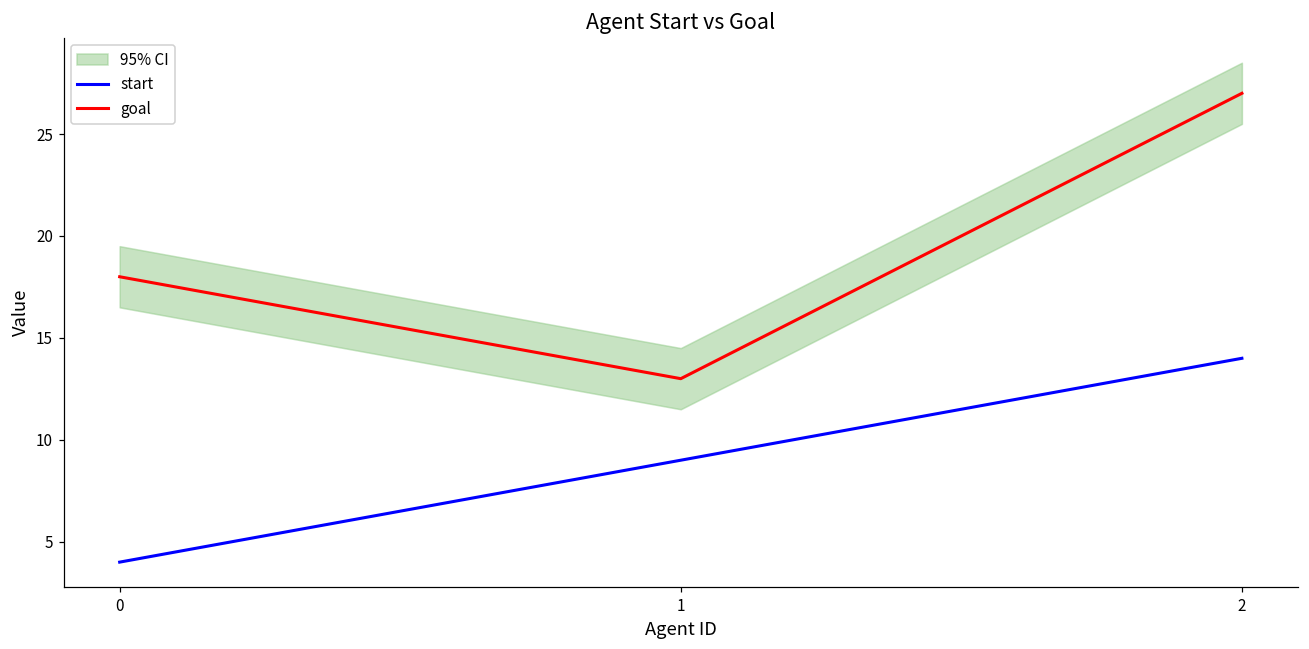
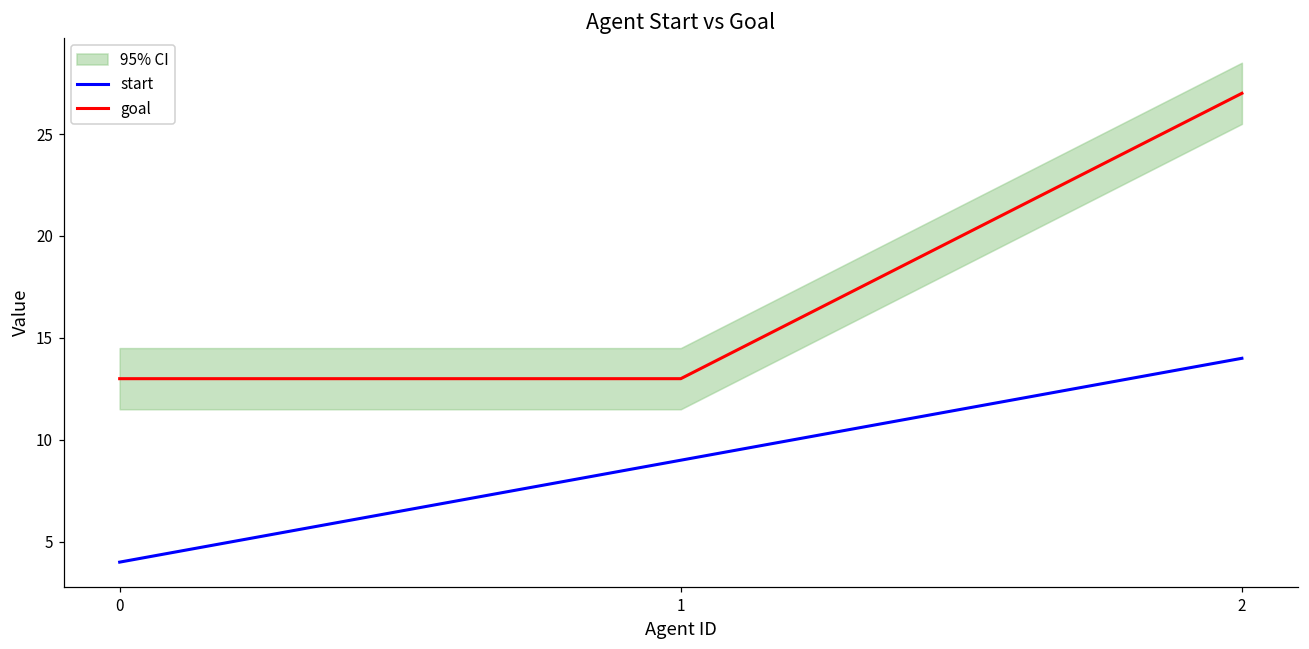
  {
    "start": {
      "0": 4,
      "1": 9,
      "2": 14
    },
    "goal": {
-     "0": 18,
+     "0": 13,
      "1": 13,
      "2": 27
    }
  }
